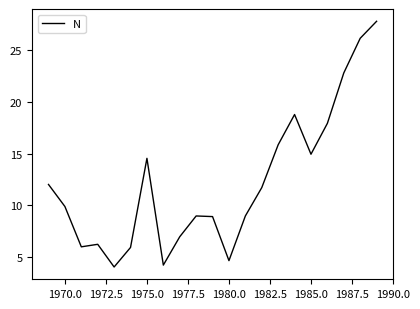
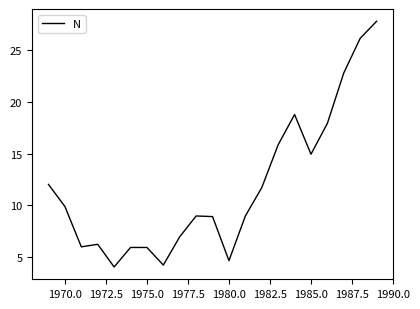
  {
    "1970.0": 9.9,
-   "1975.0": 14.5,
+   "1975.0": 6.0,
    "1980.0": 4.7,
    "1985.0": 14.9
  }
